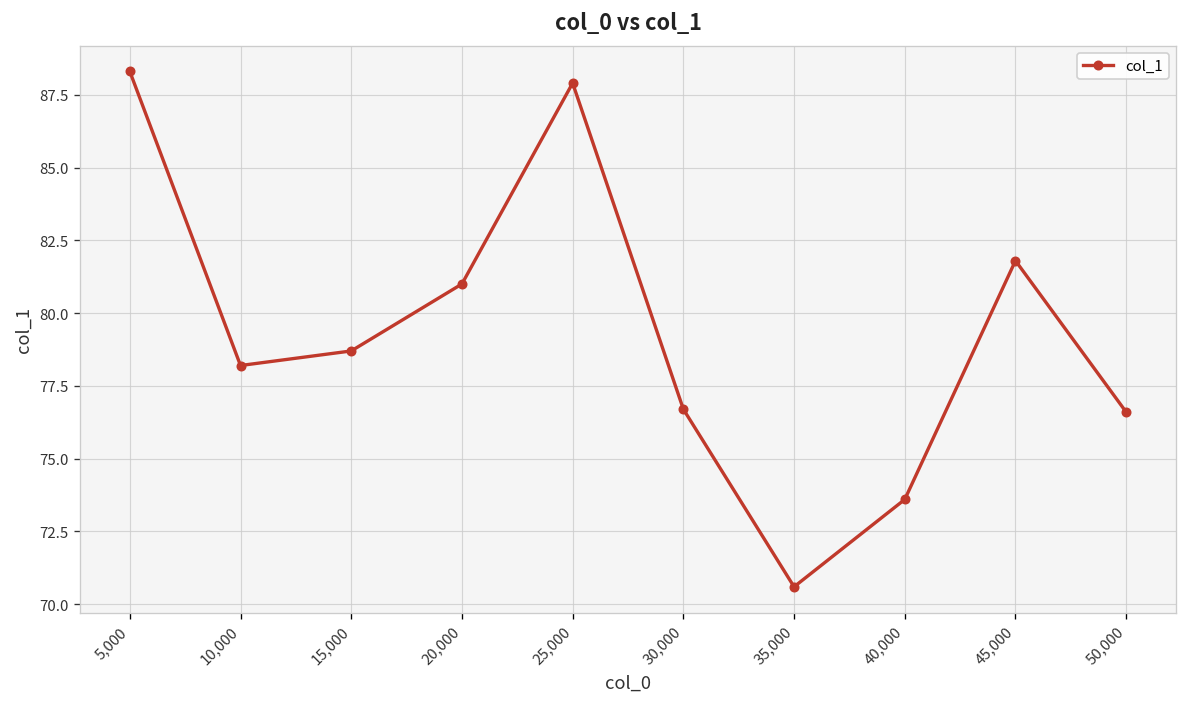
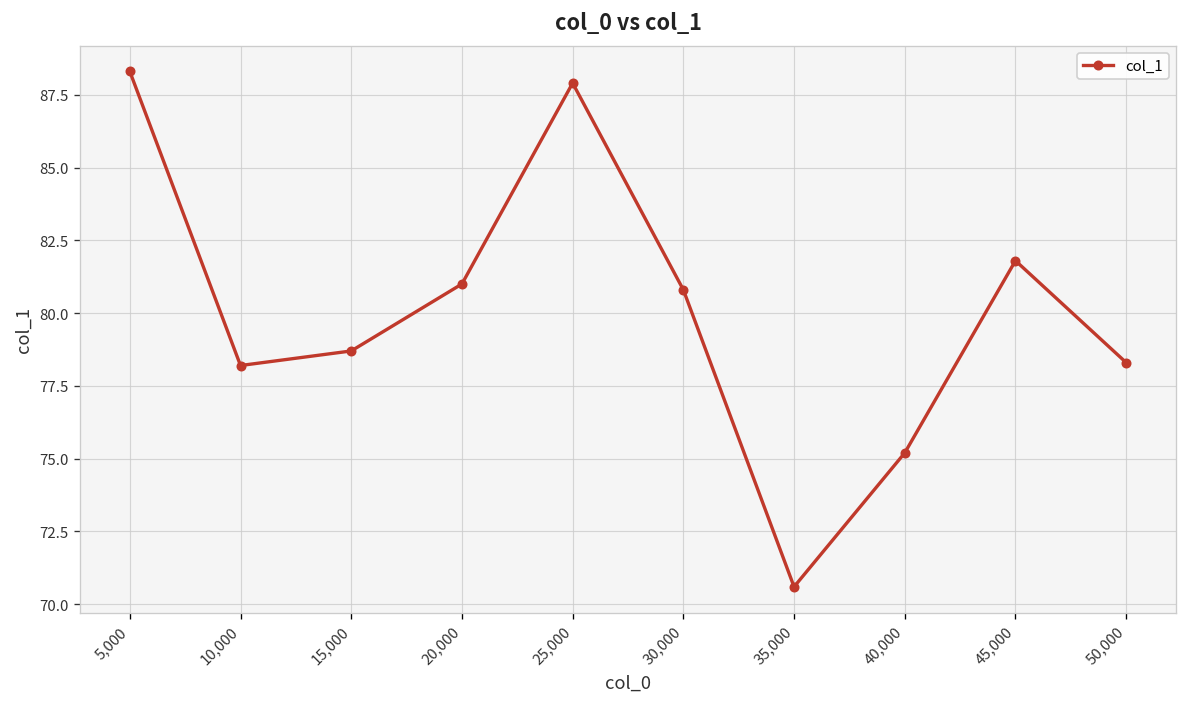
  {
    "5,000": 88.3,
    "10,000": 78.2,
    "15,000": 78.7,
    "20,000": 81.0,
    "25,000": 87.9,
-   "30,000": 76.7,
+   "30,000": 80.8,
    "35,000": 70.6,
-   "40,000": 73.6,
+   "40,000": 75.2,
    "45,000": 81.8,
-   "50,000": 76.6
+   "50,000": 78.3
  }
